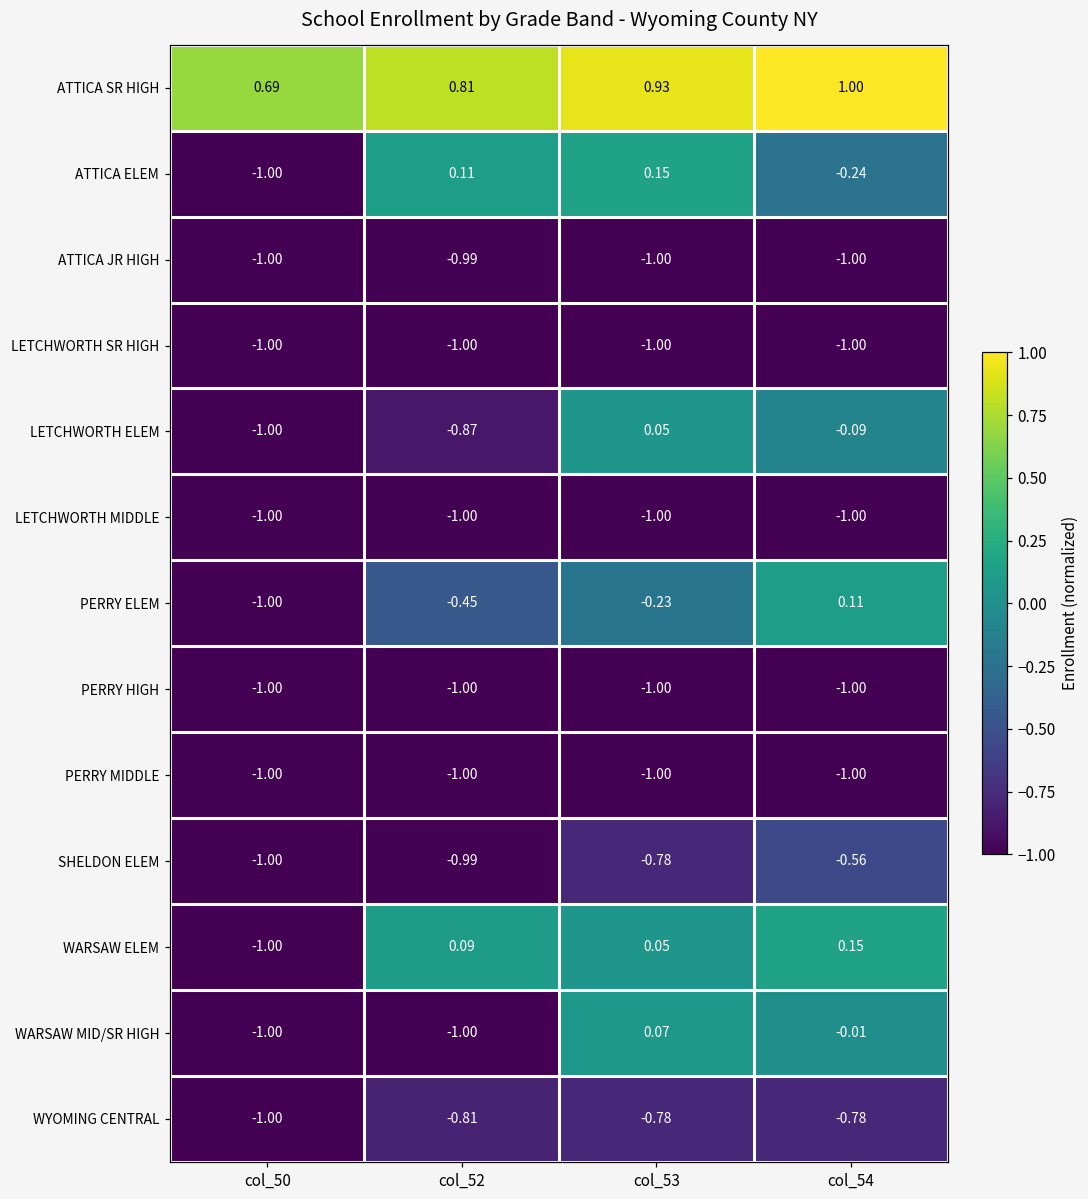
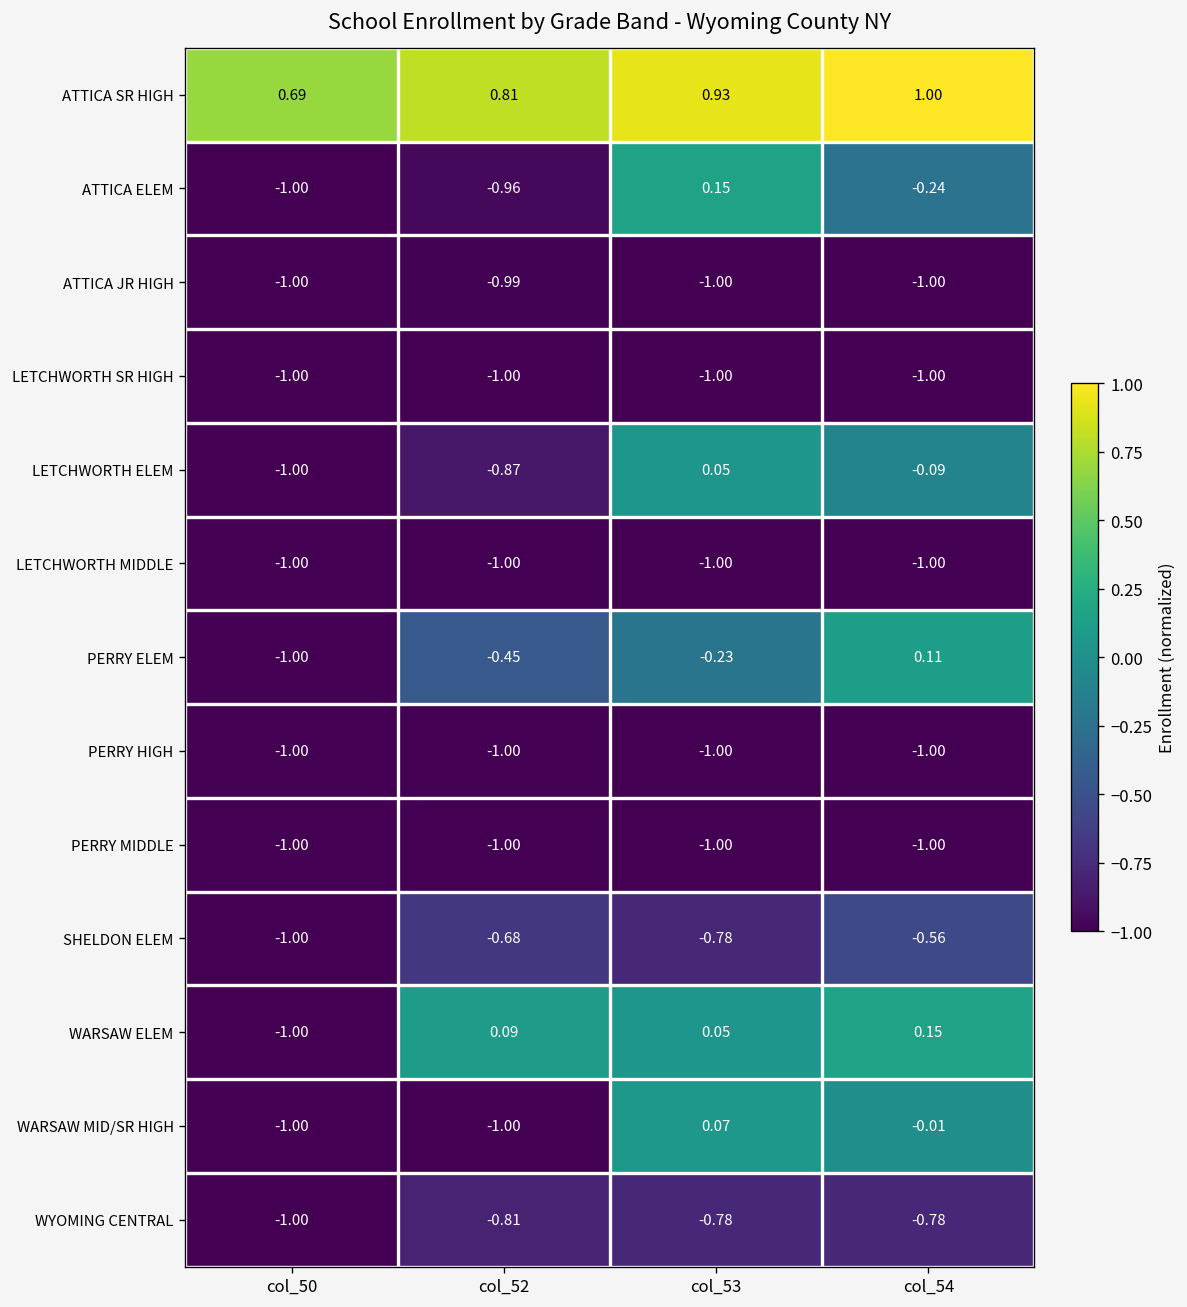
  {
    "ATTICA SR HIGH": {
      "col_50": 0.69,
      "col_52": 0.81,
      "col_53": 0.93,
      "col_54": 1.00
    },
    "ATTICA ELEM": {
      "col_50": -1.00,
-     "col_52": 0.11,
+     "col_52": -0.96,
      "col_53": 0.15,
      "col_54": -0.24
    },
    "ATTICA JR HIGH": {
      "col_50": -1.00,
      "col_52": -0.99,
      "col_53": -1.00,
      "col_54": -1.00
    },
    "LETCHWORTH SR HIGH": {
      "col_50": -1.00,
      "col_52": -1.00,
      "col_53": -1.00,
      "col_54": -1.00
    },
    "LETCHWORTH ELEM": {
      "col_50": -1.00,
      "col_52": -0.87,
      "col_53": 0.05,
      "col_54": -0.09
    },
    "LETCHWORTH MIDDLE": {
      "col_50": -1.00,
      "col_52": -1.00,
      "col_53": -1.00,
      "col_54": -1.00
    },
    "PERRY ELEM": {
      "col_50": -1.00,
      "col_52": -0.45,
      "col_53": -0.23,
      "col_54": 0.11
    },
    "PERRY HIGH": {
      "col_50": -1.00,
      "col_52": -1.00,
      "col_53": -1.00,
      "col_54": -1.00
    },
    "PERRY MIDDLE": {
      "col_50": -1.00,
      "col_52": -1.00,
      "col_53": -1.00,
      "col_54": -1.00
    },
    "SHELDON ELEM": {
      "col_50": -1.00,
-     "col_52": -0.99,
+     "col_52": -0.68,
      "col_53": -0.78,
      "col_54": -0.56
    },
    "WARSAW ELEM": {
      "col_50": -1.00,
      "col_52": 0.09,
      "col_53": 0.05,
      "col_54": 0.15
    },
    "WARSAW MID/SR HIGH": {
      "col_50": -1.00,
      "col_52": -1.00,
      "col_53": 0.07,
      "col_54": -0.01
    },
    "WYOMING CENTRAL": {
      "col_50": -1.00,
      "col_52": -0.81,
      "col_53": -0.78,
      "col_54": -0.78
    }
  }
